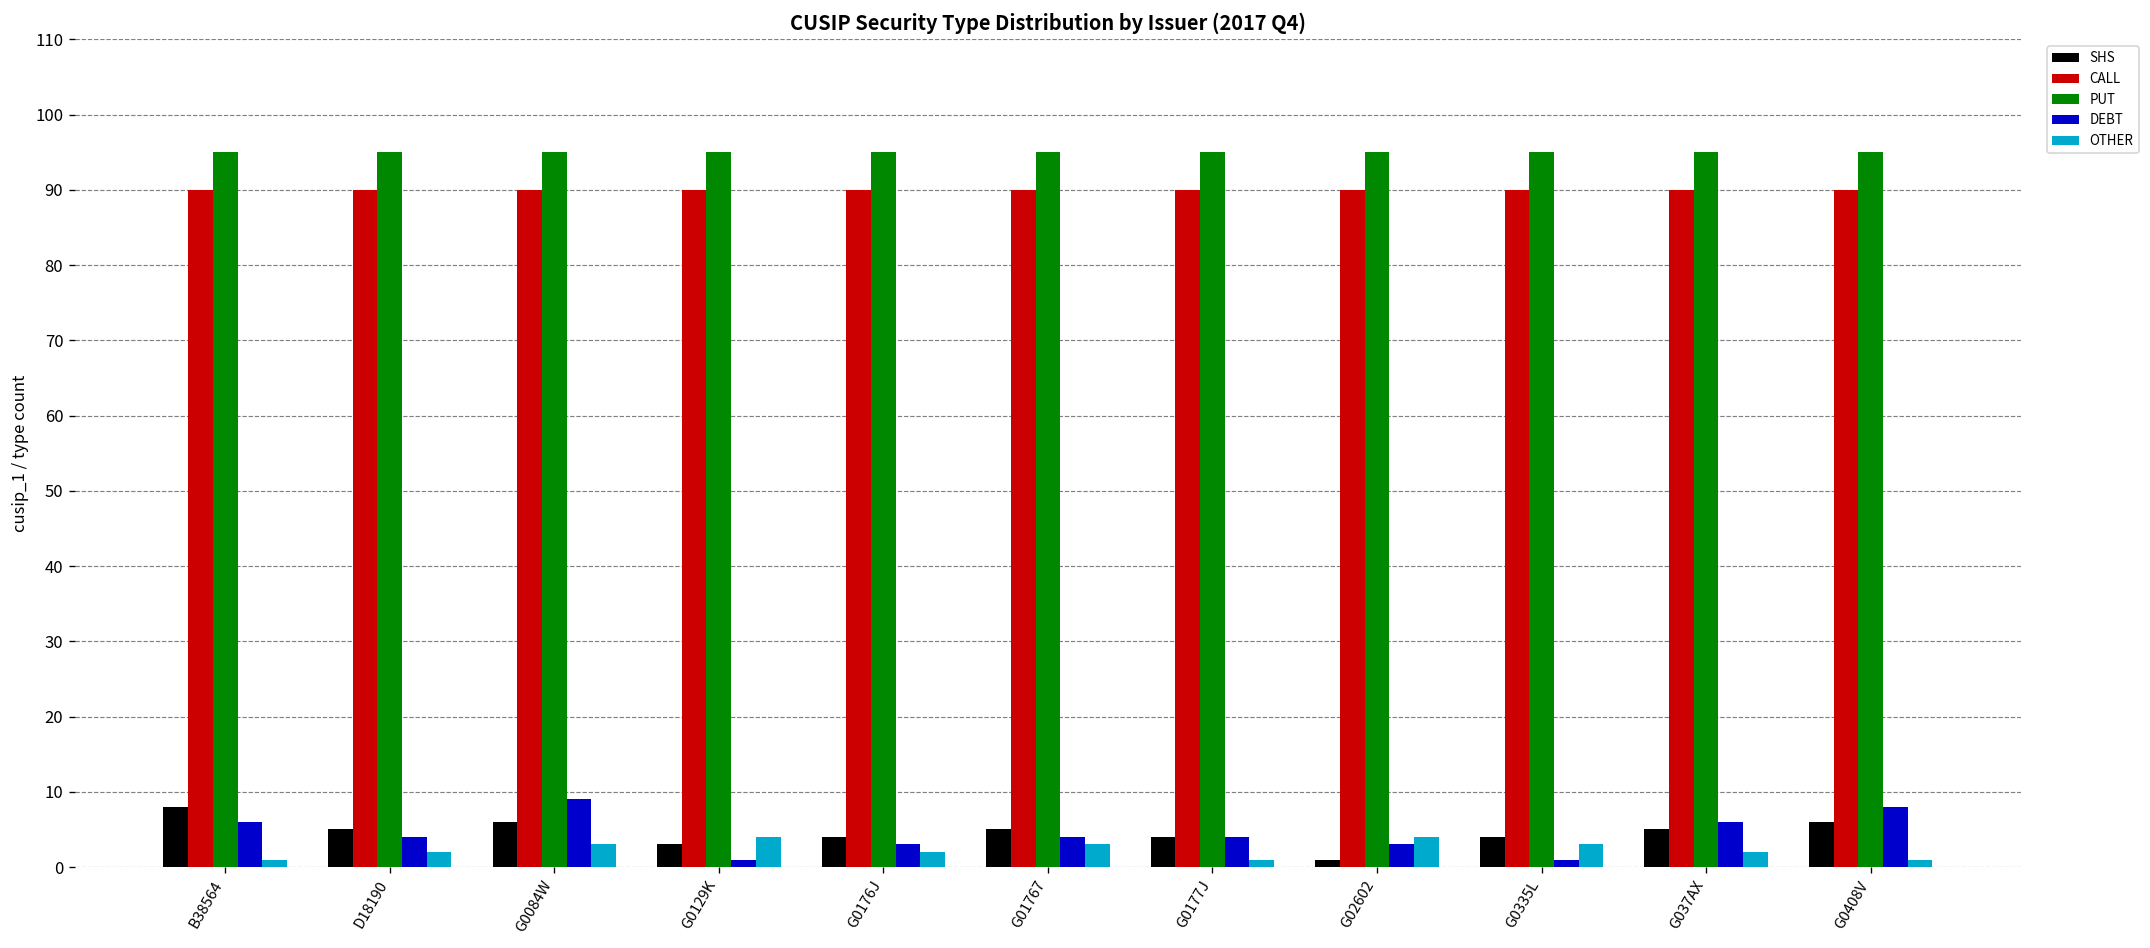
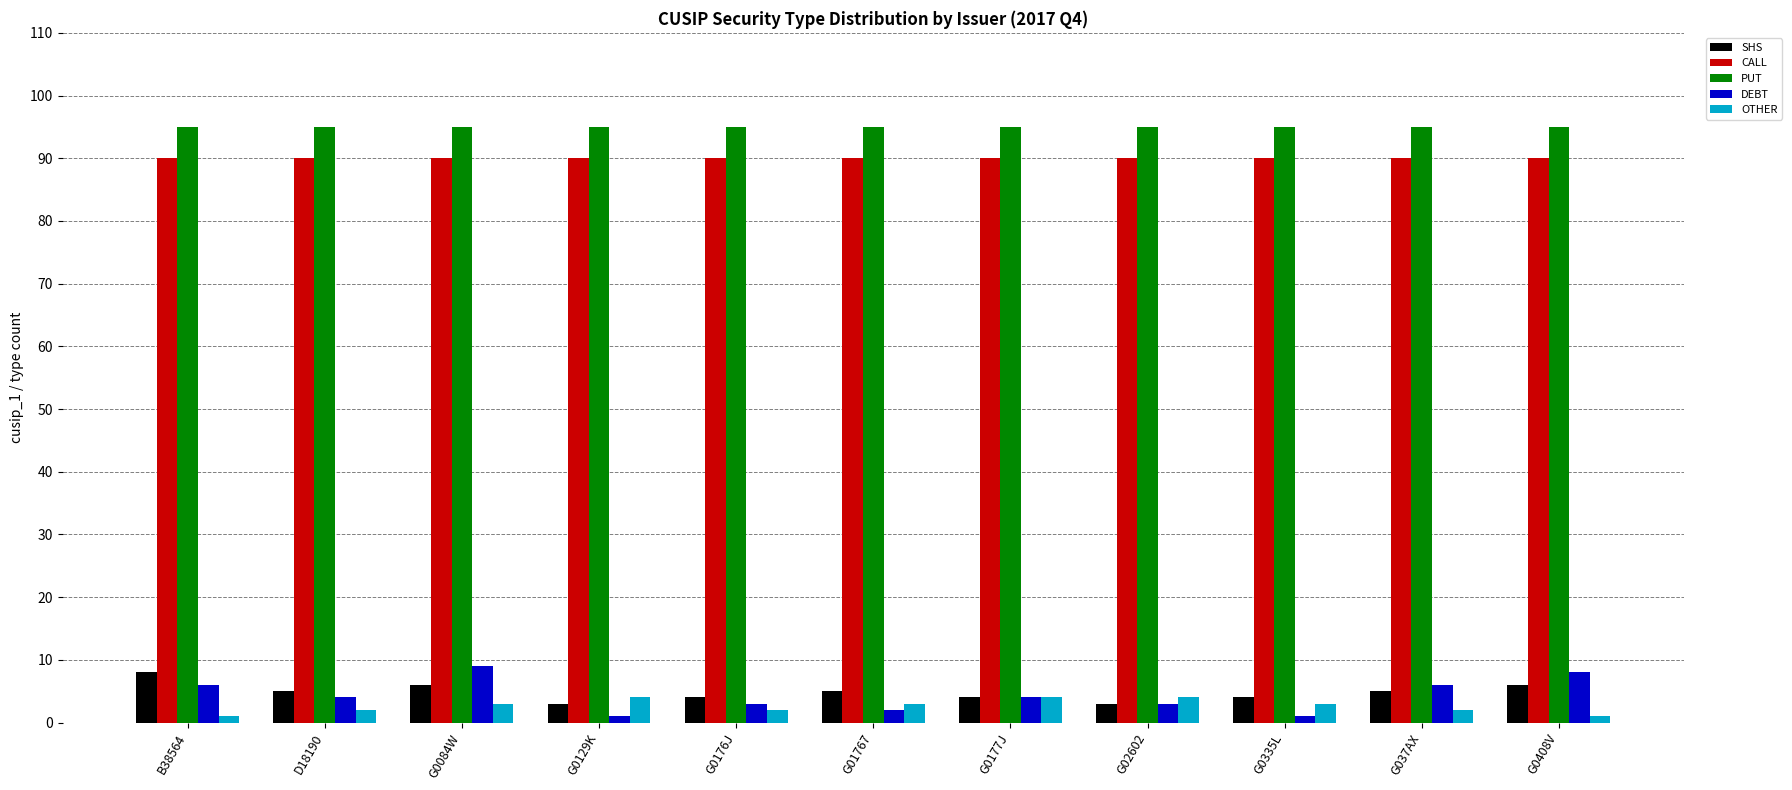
  {
    "SHS": {
      "B38564": 8,
      "D18190": 5,
      "G0084W": 6,
      "G0129K": 3,
      "G0176J": 4,
      "G01767": 5,
      "G0177J": 4,
-     "G02602": 1,
+     "G02602": 3,
      "G0335L": 4,
      "G037AX": 5,
      "G0408V": 6
    },
    "CALL": {
      "B38564": 90,
      "D18190": 90,
      "G0084W": 90,
      "G0129K": 90,
      "G0176J": 90,
      "G01767": 90,
      "G0177J": 90,
      "G02602": 90,
      "G0335L": 90,
      "G037AX": 90,
      "G0408V": 90
    },
    "PUT": {
      "B38564": 95,
      "D18190": 95,
      "G0084W": 95,
      "G0129K": 95,
      "G0176J": 95,
      "G01767": 95,
      "G0177J": 95,
      "G02602": 95,
      "G0335L": 95,
      "G037AX": 95,
      "G0408V": 95
    },
    "DEBT": {
      "B38564": 6,
      "D18190": 4,
      "G0084W": 9,
      "G0129K": 1,
      "G0176J": 3,
-     "G01767": 4,
+     "G01767": 2,
      "G0177J": 4,
      "G02602": 3,
      "G0335L": 1,
      "G037AX": 6,
      "G0408V": 8
    },
    "OTHER": {
      "B38564": 1,
      "D18190": 2,
      "G0084W": 3,
      "G0129K": 4,
      "G0176J": 2,
      "G01767": 3,
-     "G0177J": 1,
+     "G0177J": 4,
      "G02602": 4,
      "G0335L": 3,
      "G037AX": 2,
      "G0408V": 1
    }
  }
